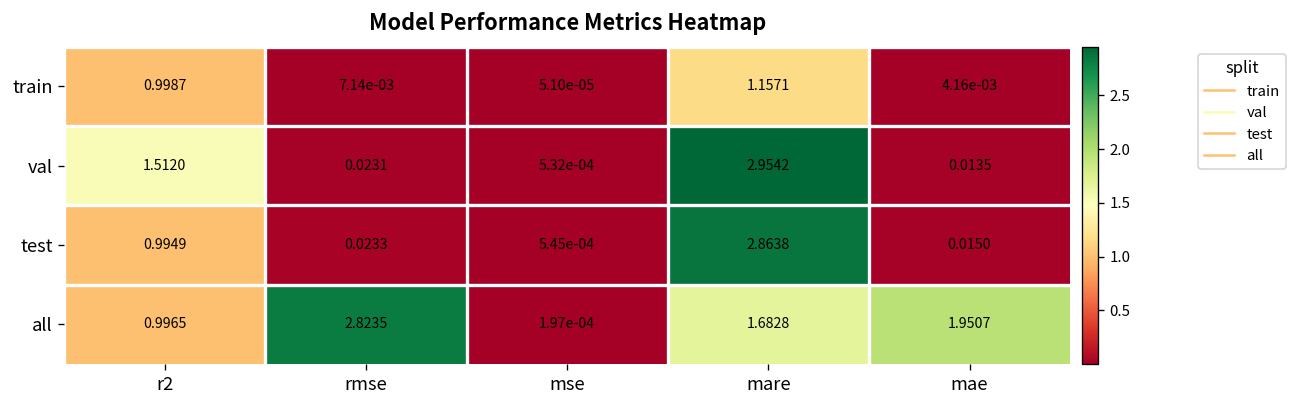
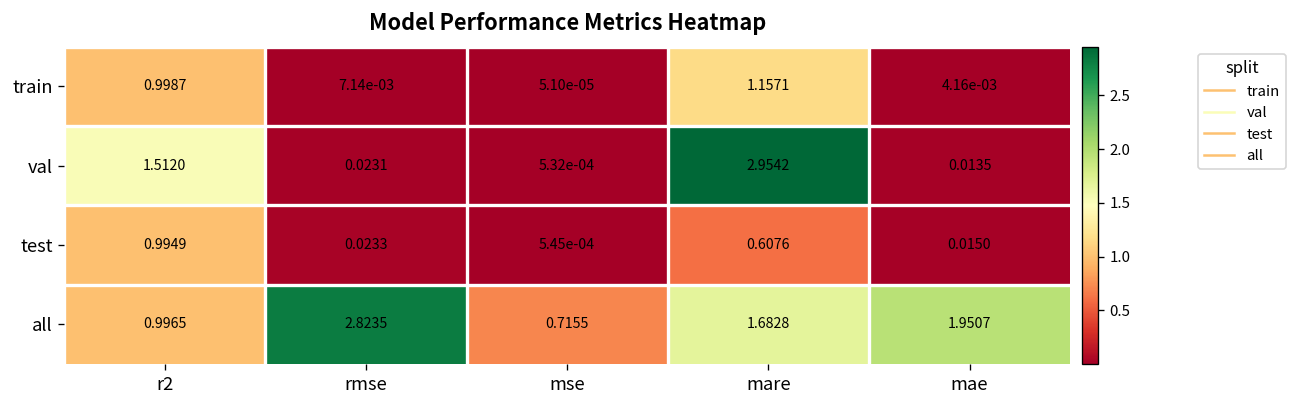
  {
    "train": {
      "r2": "0.9987",
      "rmse": "7.14e-03",
      "mse": "5.10e-05",
      "mare": "1.1571",
      "mae": "4.16e-03"
    },
    "val": {
      "r2": "1.5120",
      "rmse": "0.0231",
      "mse": "5.32e-04",
      "mare": "2.9542",
      "mae": "0.0135"
    },
    "test": {
      "r2": "0.9949",
      "rmse": "0.0233",
      "mse": "5.45e-04",
-     "mare": "2.8638",
+     "mare": "0.6076",
      "mae": "0.0150"
    },
    "all": {
      "r2": "0.9965",
      "rmse": "2.8235",
-     "mse": "1.97e-04",
+     "mse": "0.7155",
      "mare": "1.6828",
      "mae": "1.9507"
    }
  }
